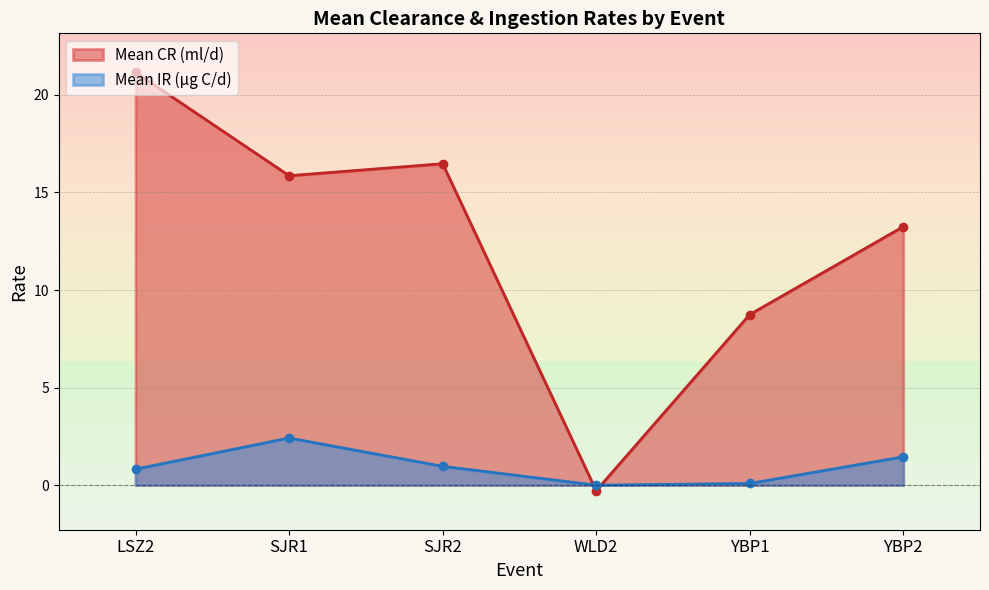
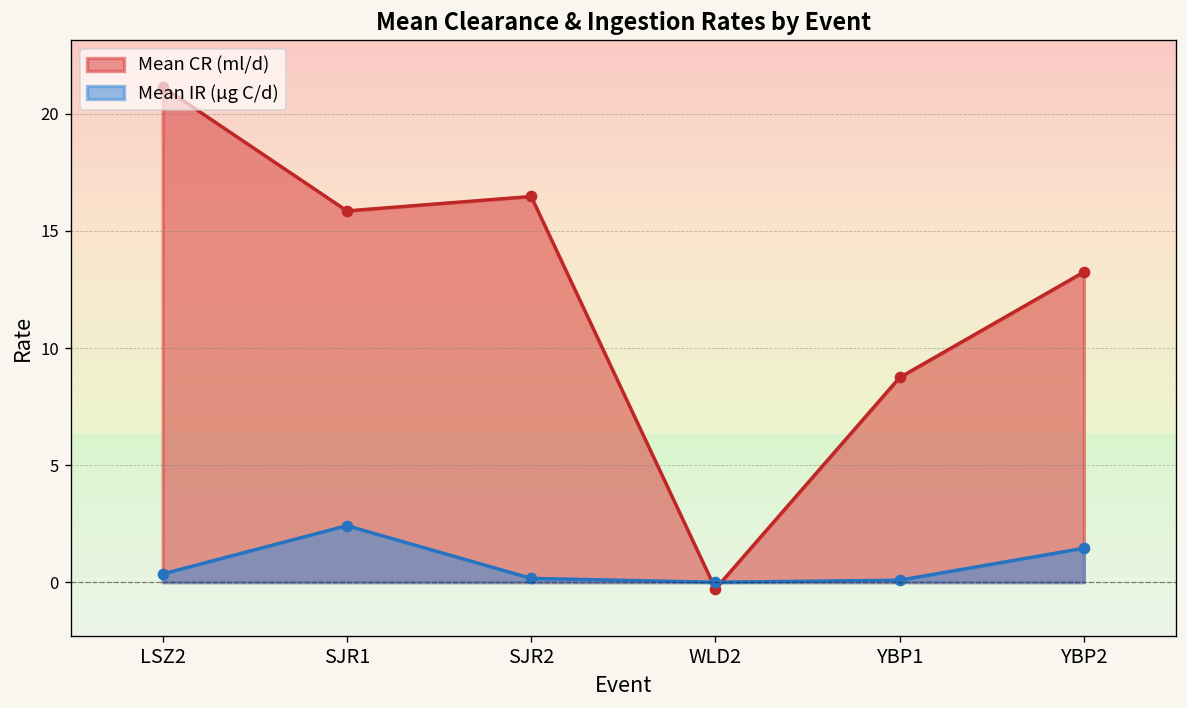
  {
    "Mean IR (µg C/d)": {
-     "LSZ2": 0.8,
+     "LSZ2": 0.3,
      "SJR1": 2.4,
-     "SJR2": 1.0,
+     "SJR2": 0.2,
      "YBP1": 0.1,
      "YBP2": 1.4
    }
  }
